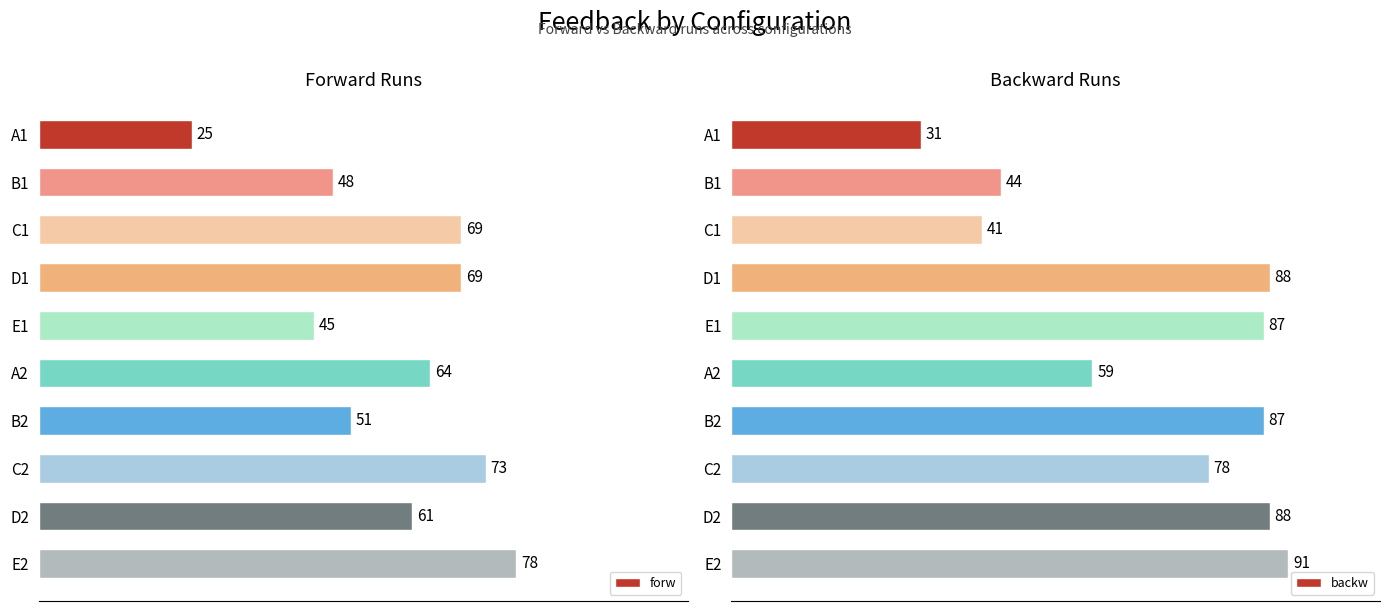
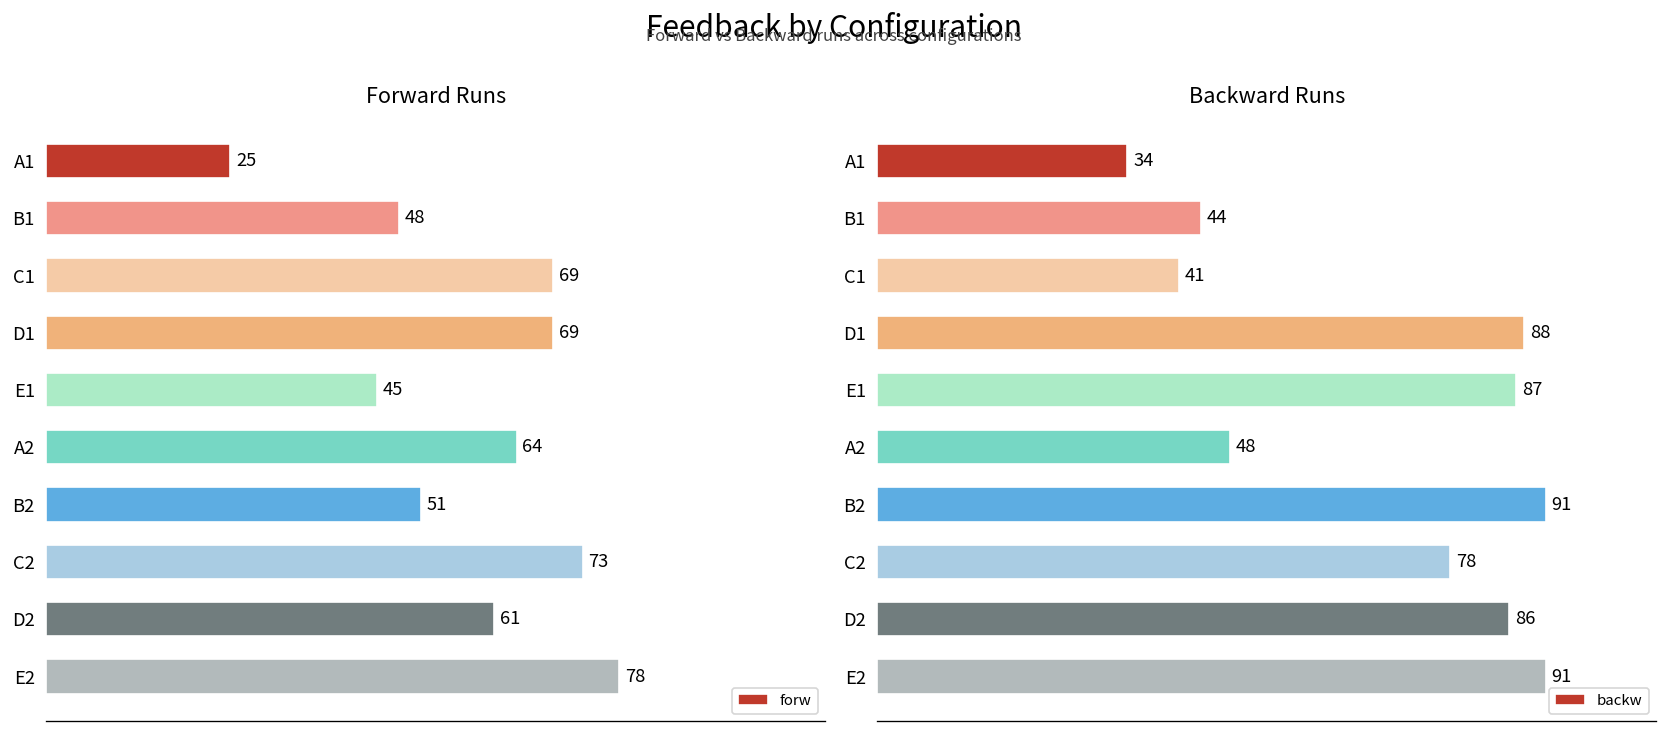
  {
    "Forward Runs": {
      "A1": 25,
      "B1": 48,
      "C1": 69,
      "D1": 69,
      "E1": 45,
      "A2": 64,
      "B2": 51,
      "C2": 73,
      "D2": 61,
      "E2": 78
    },
    "Backward Runs": {
-     "A1": 31,
+     "A1": 34,
      "B1": 44,
      "C1": 41,
      "D1": 88,
      "E1": 87,
-     "A2": 59,
-     "B2": 87,
+     "A2": 48,
+     "B2": 91,
      "C2": 78,
-     "D2": 88
+     "D2": 86
    }
  }
